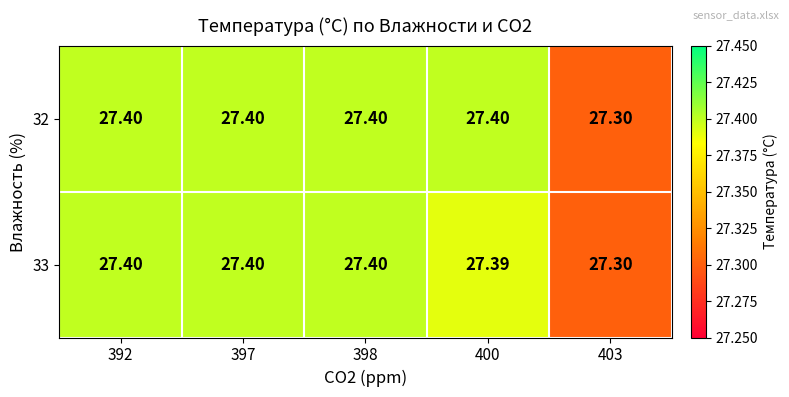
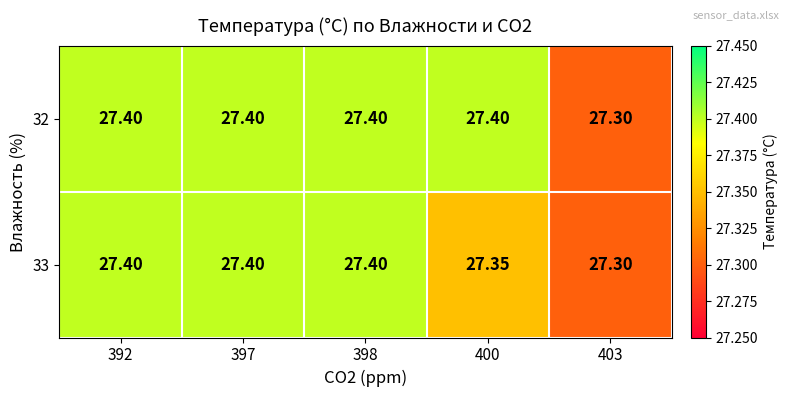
  {
    "32": {
      "392": 27.40,
      "397": 27.40,
      "398": 27.40,
      "400": 27.40,
      "403": 27.30
    },
    "33": {
      "392": 27.40,
      "397": 27.40,
      "398": 27.40,
-     "400": 27.39,
+     "400": 27.35,
      "403": 27.30
    }
  }
